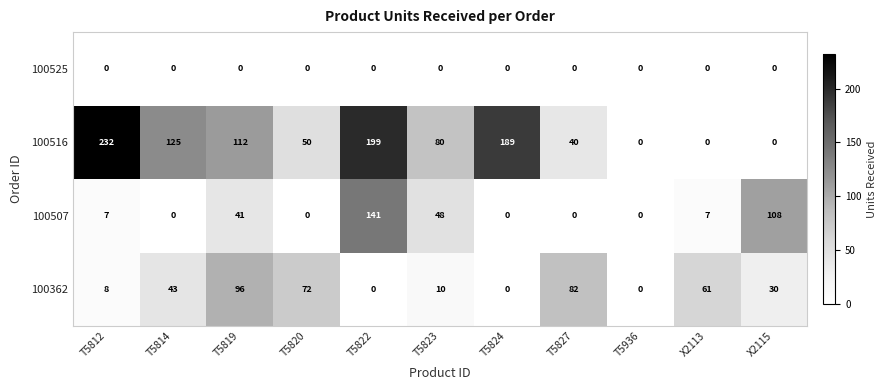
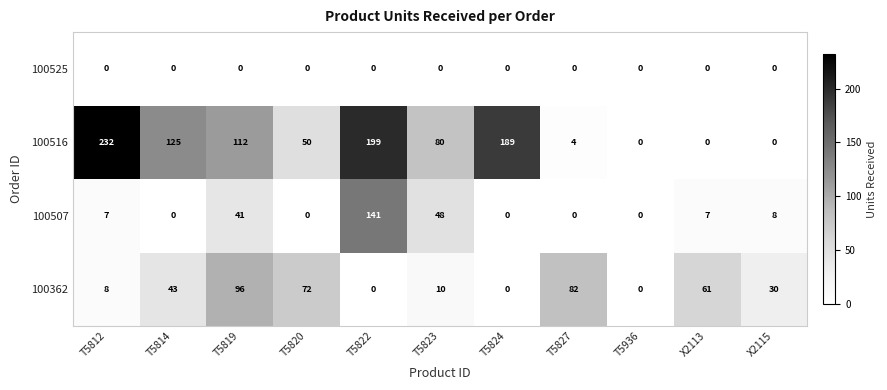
  {
    "100525": {
      "T5812": 0,
      "T5814": 0,
      "T5819": 0,
      "T5820": 0,
      "T5822": 0,
      "T5823": 0,
      "T5824": 0,
      "T5827": 0,
      "T5936": 0,
      "X2113": 0,
      "X2115": 0
    },
    "100516": {
      "T5812": 232,
      "T5814": 125,
      "T5819": 112,
      "T5820": 50,
      "T5822": 199,
      "T5823": 80,
      "T5824": 189,
-     "T5827": 40,
+     "T5827": 4,
      "T5936": 0,
      "X2113": 0,
      "X2115": 0
    },
    "100507": {
      "T5812": 7,
      "T5814": 0,
      "T5819": 41,
      "T5820": 0,
      "T5822": 141,
      "T5823": 48,
      "T5824": 0,
      "T5827": 0,
      "T5936": 0,
      "X2113": 7,
-     "X2115": 108
+     "X2115": 8
    },
    "100362": {
      "T5812": 8,
      "T5814": 43,
      "T5819": 96,
      "T5820": 72,
      "T5822": 0,
      "T5823": 10,
      "T5824": 0,
      "T5827": 82,
      "T5936": 0,
      "X2113": 61,
      "X2115": 30
    }
  }
